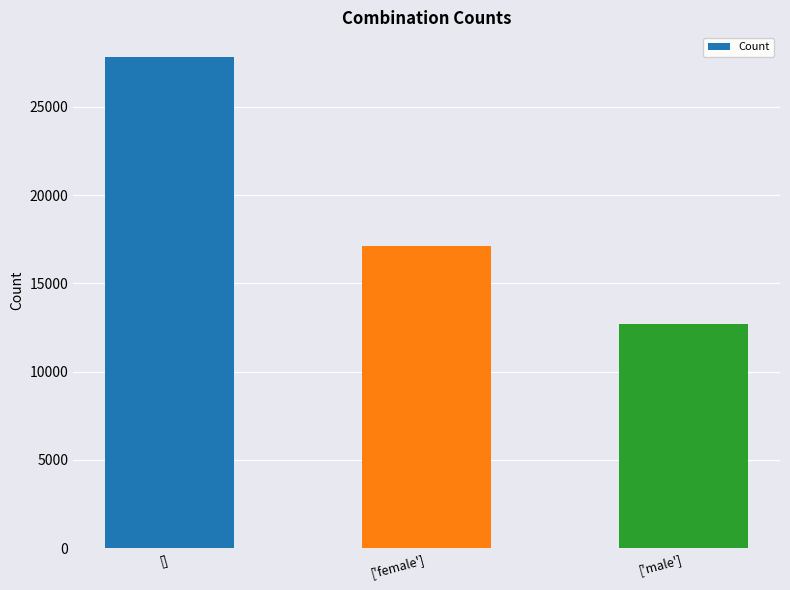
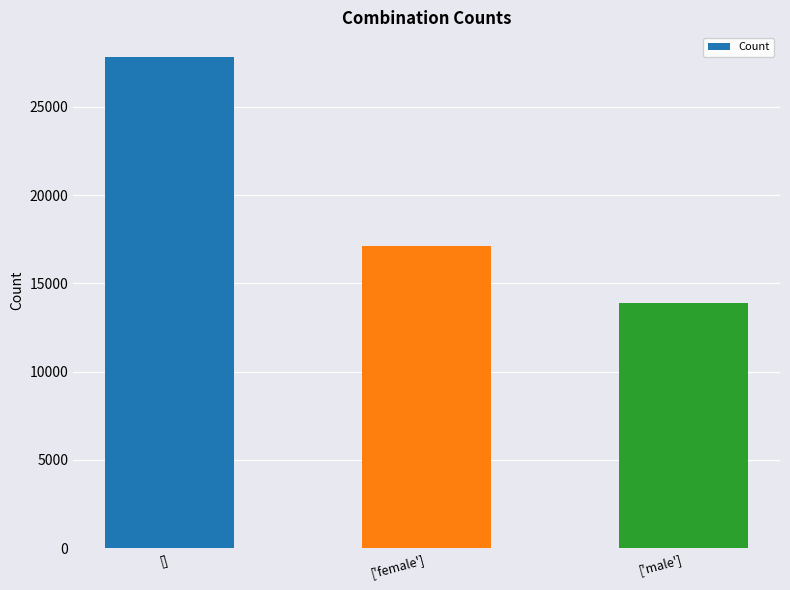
  {
    "[]": 27800,
    "['female']": 17100,
-   "['male']": 12700
+   "['male']": 13900
  }
